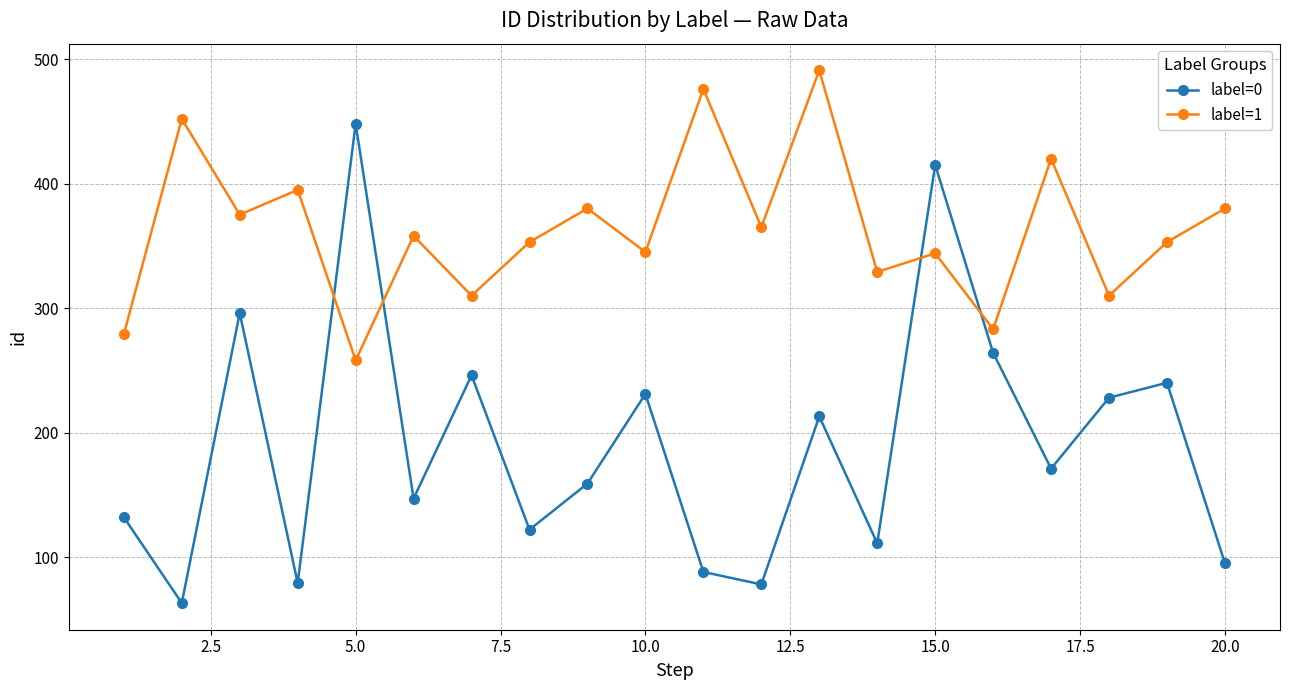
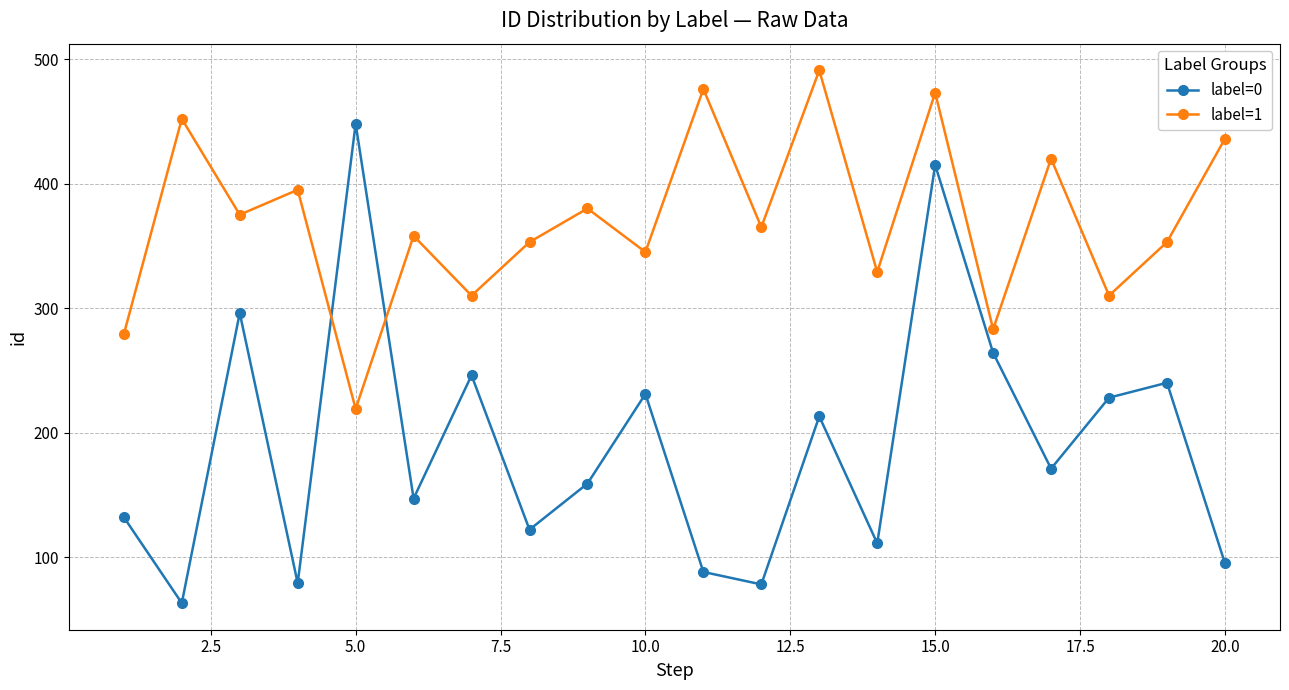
  {
    "label=0": {
      "5.0": 448,
      "10.0": 231,
      "15.0": 415,
      "20.0": 95
    },
    "label=1": {
-     "5.0": 258,
+     "5.0": 219,
      "10.0": 345,
-     "15.0": 344,
-     "20.0": 380
+     "15.0": 473,
+     "20.0": 436
    }
  }
